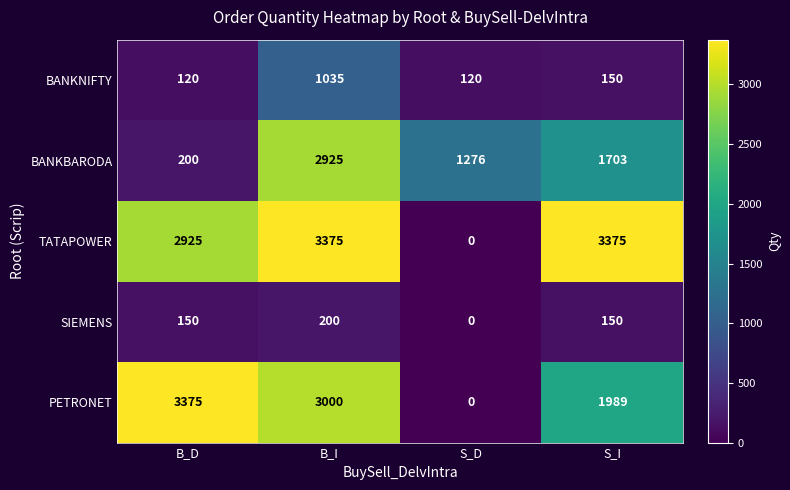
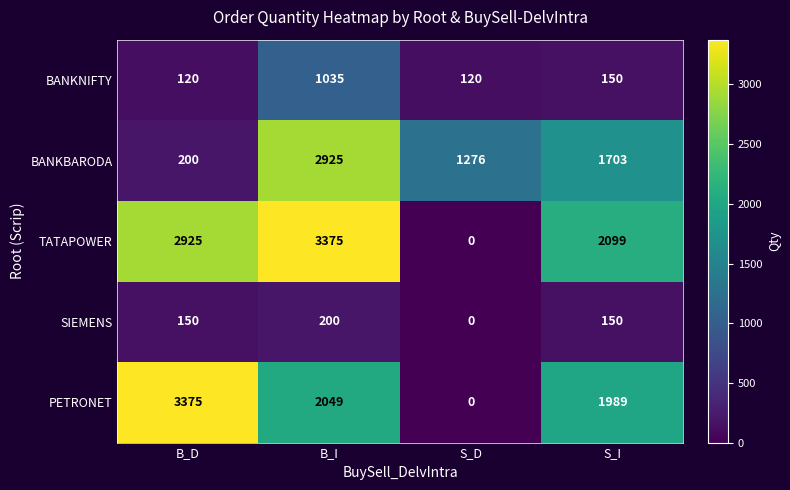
  {
    "BANKNIFTY": {
      "B_D": 120,
      "B_I": 1035,
      "S_D": 120,
      "S_I": 150
    },
    "BANKBARODA": {
      "B_D": 200,
      "B_I": 2925,
      "S_D": 1276,
      "S_I": 1703
    },
    "TATAPOWER": {
      "B_D": 2925,
      "B_I": 3375,
      "S_D": 0,
-     "S_I": 3375
+     "S_I": 2099
    },
    "SIEMENS": {
      "B_D": 150,
      "B_I": 200,
      "S_D": 0,
      "S_I": 150
    },
    "PETRONET": {
      "B_D": 3375,
-     "B_I": 3000,
+     "B_I": 2049,
      "S_D": 0,
      "S_I": 1989
    }
  }
